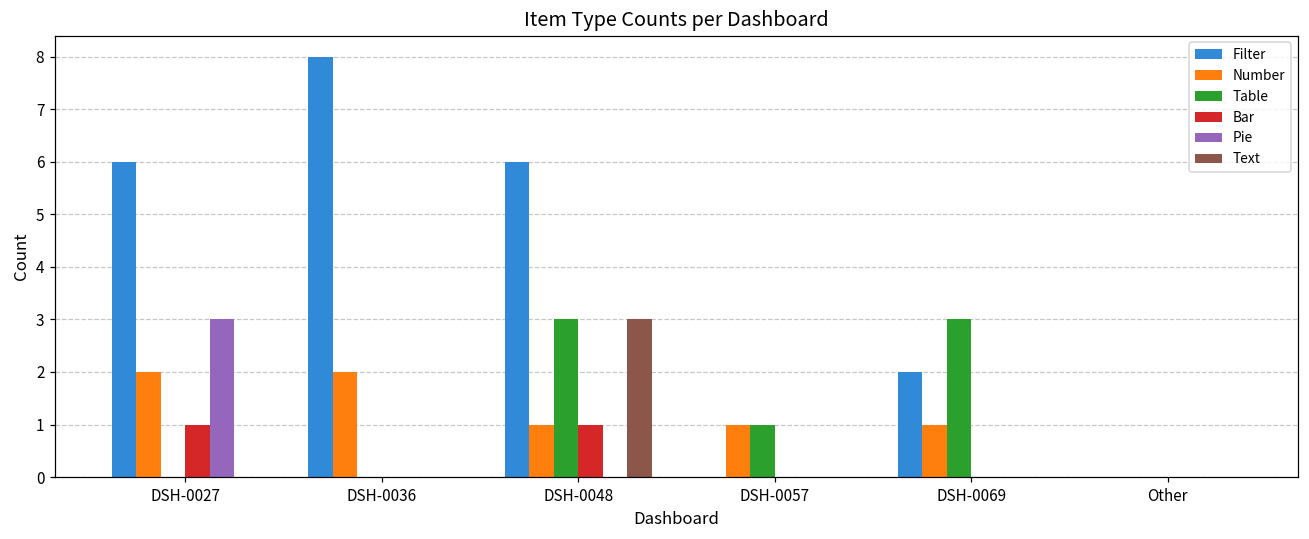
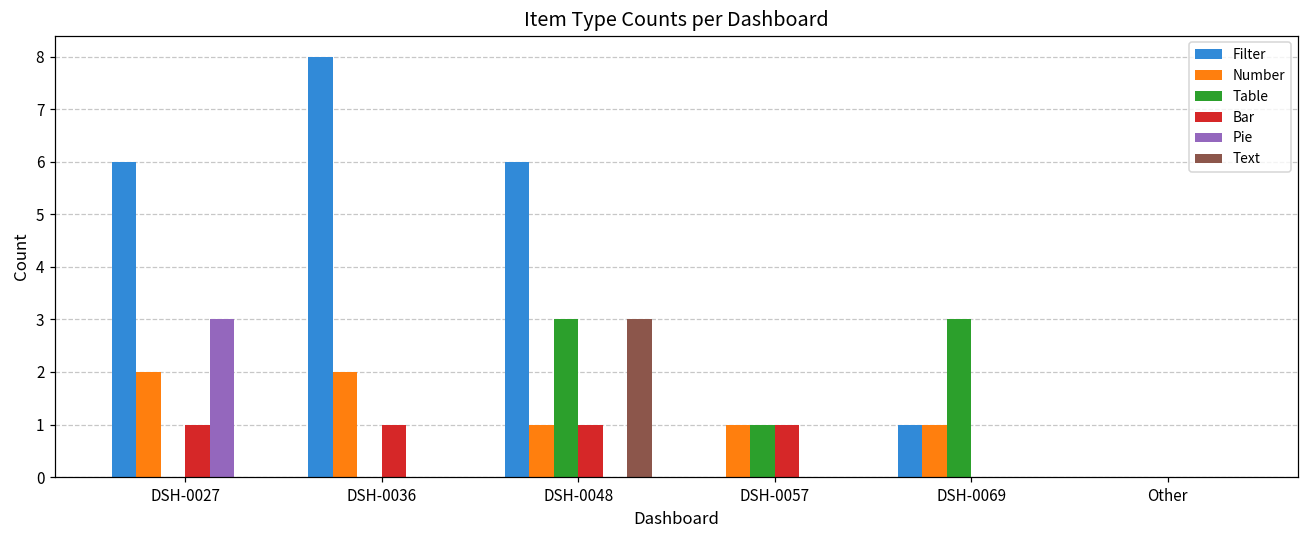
  {
    "Filter": {
      "DSH-0027": 6,
      "DSH-0036": 8,
      "DSH-0048": 6,
      "DSH-0057": 0,
-     "DSH-0069": 2,
+     "DSH-0069": 1,
      "Other": 0
    },
    "Number": {
      "DSH-0027": 2,
      "DSH-0036": 2,
      "DSH-0048": 1,
      "DSH-0057": 1,
      "DSH-0069": 1,
      "Other": 0
    },
    "Table": {
      "DSH-0027": 0,
      "DSH-0036": 0,
      "DSH-0048": 3,
      "DSH-0057": 1,
      "DSH-0069": 3,
      "Other": 0
    },
    "Bar": {
      "DSH-0027": 1,
-     "DSH-0036": 0,
+     "DSH-0036": 1,
      "DSH-0048": 1,
-     "DSH-0057": 0,
+     "DSH-0057": 1,
      "DSH-0069": 0,
      "Other": 0
    },
    "Pie": {
      "DSH-0027": 3,
      "DSH-0036": 0,
      "DSH-0048": 0,
      "DSH-0057": 0,
      "DSH-0069": 0,
      "Other": 0
    },
    "Text": {
      "DSH-0027": 0,
      "DSH-0036": 0,
      "DSH-0048": 3,
      "DSH-0057": 0,
      "DSH-0069": 0,
      "Other": 0
    }
  }
